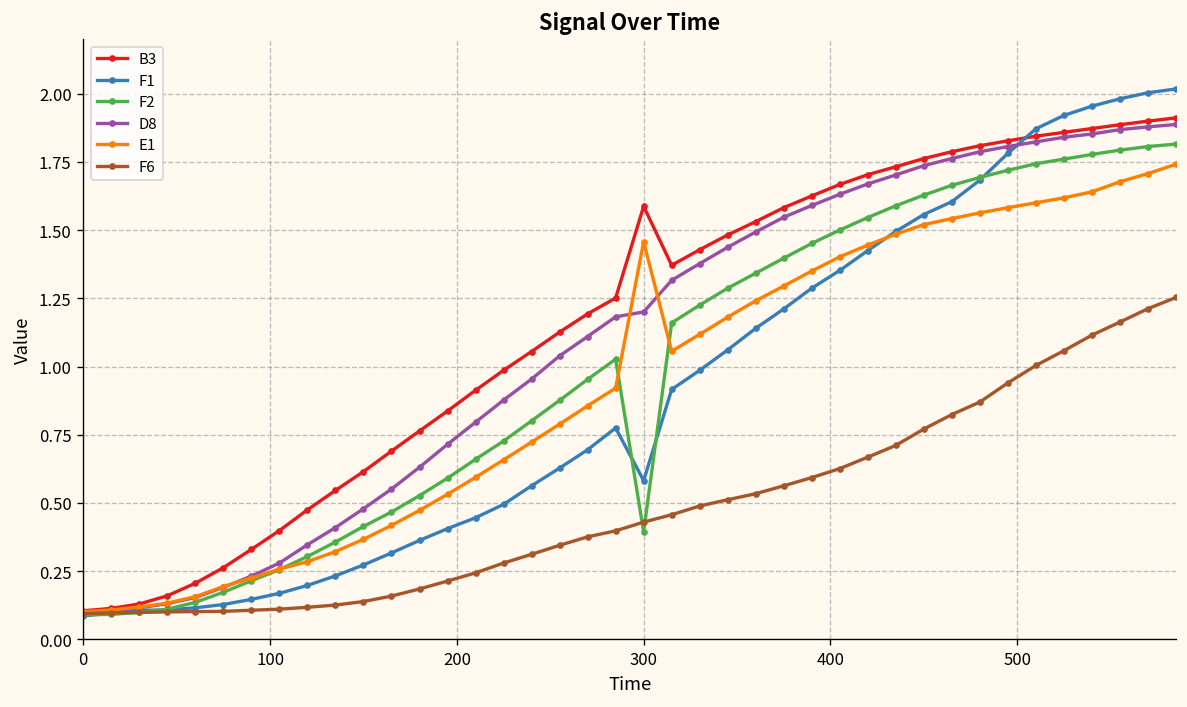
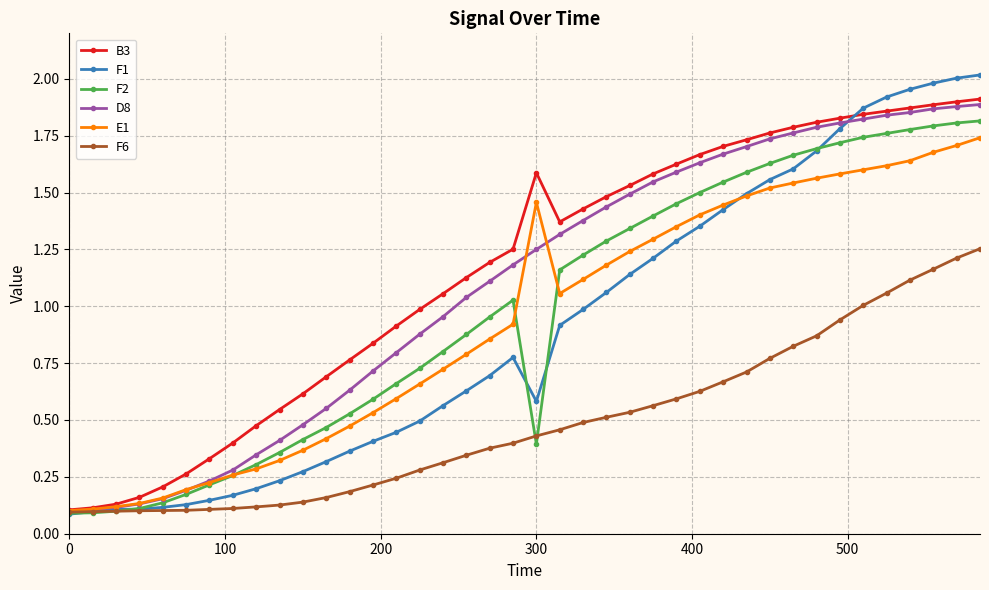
  {
    "B3": {
      "300": 1.59
    },
    "F1": {
      "300": 0.58
    },
    "F2": {
      "300": 0.39
    },
    "D8": {
-     "300": 1.20
+     "300": 1.25
    },
    "E1": {
      "300": 1.46
    },
    "F6": {
      "300": 0.43
    }
  }
